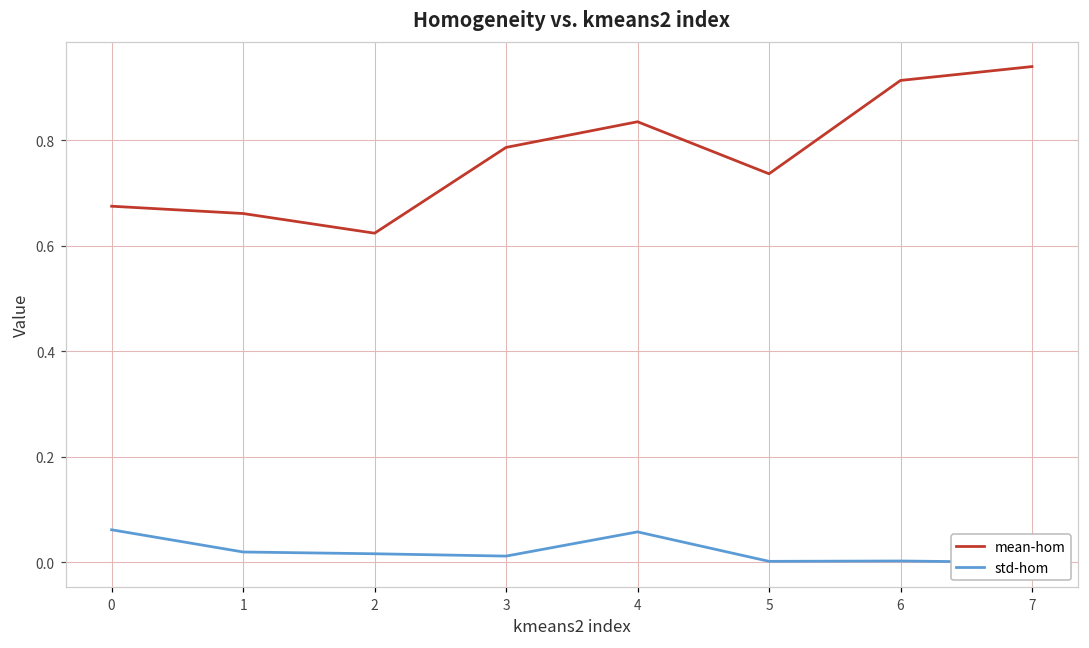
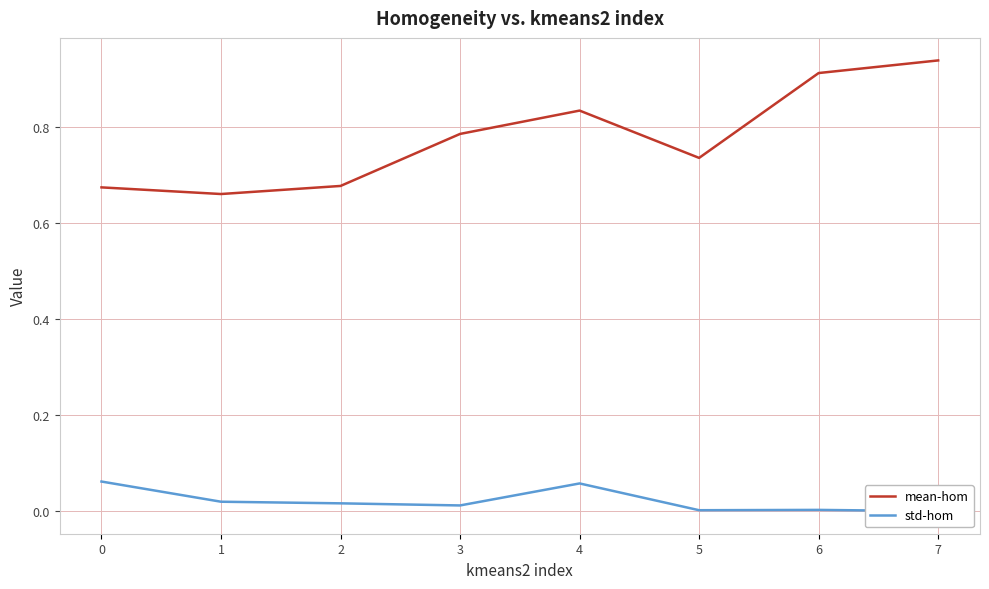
  {
    "mean-hom": {
      "0": 0.67,
      "1": 0.66,
-     "2": 0.62,
+     "2": 0.68,
      "3": 0.79,
      "4": 0.83,
      "5": 0.74,
      "6": 0.91,
      "7": 0.94
    },
    "std-hom": {
      "0": 0.06,
      "1": 0.02,
      "2": 0.02,
      "3": 0.01,
      "4": 0.06,
      "5": 0.00,
      "6": 0.00
    }
  }
